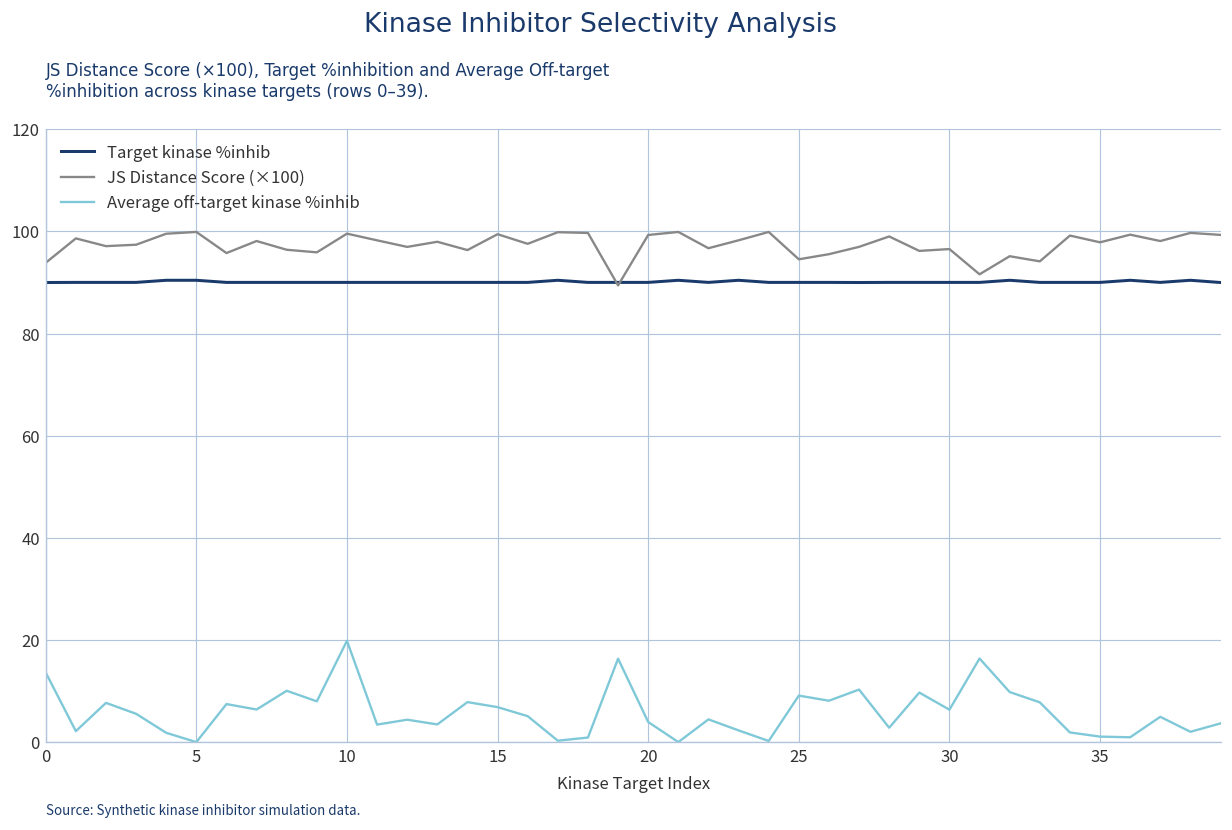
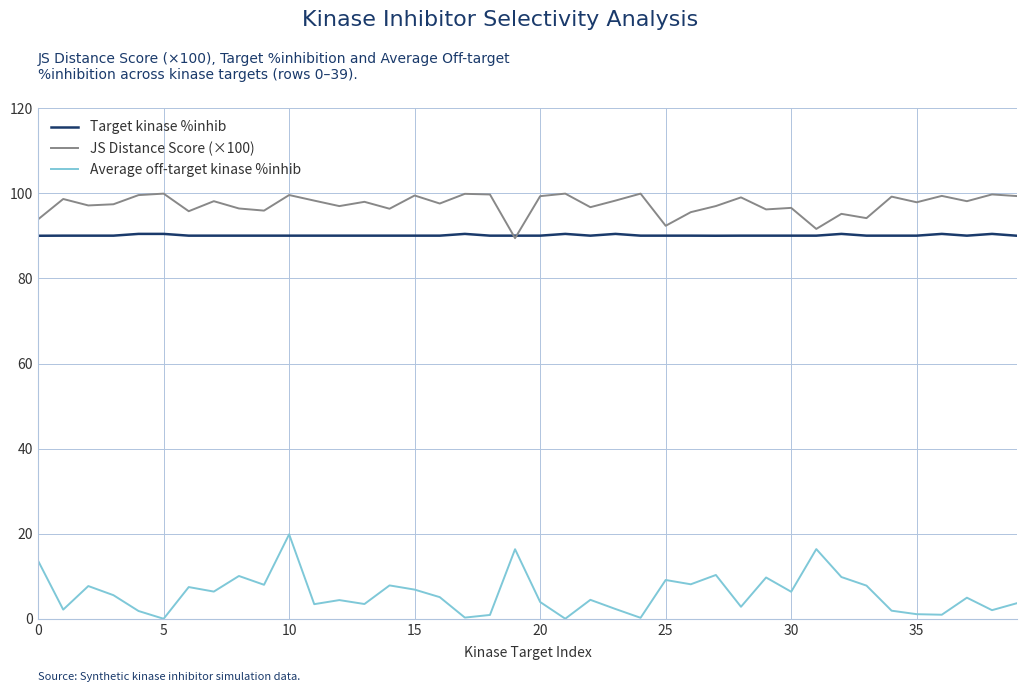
  {
    "Target kinase %inhib": {
      "0": 90,
      "5": 90,
      "10": 90,
      "15": 90,
      "20": 90,
      "25": 90,
      "30": 90,
      "35": 90
    },
    "JS Distance Score (×100)": {
      "0": 94,
      "5": 100,
      "10": 100,
      "15": 99,
      "20": 99,
-     "25": 95,
+     "25": 92,
      "30": 97,
      "35": 98
    },
    "Average off-target kinase %inhib": {
      "0": 14,
      "5": 0,
      "10": 20,
      "15": 7,
      "20": 4,
      "25": 9,
      "30": 6,
      "35": 1
    }
  }
